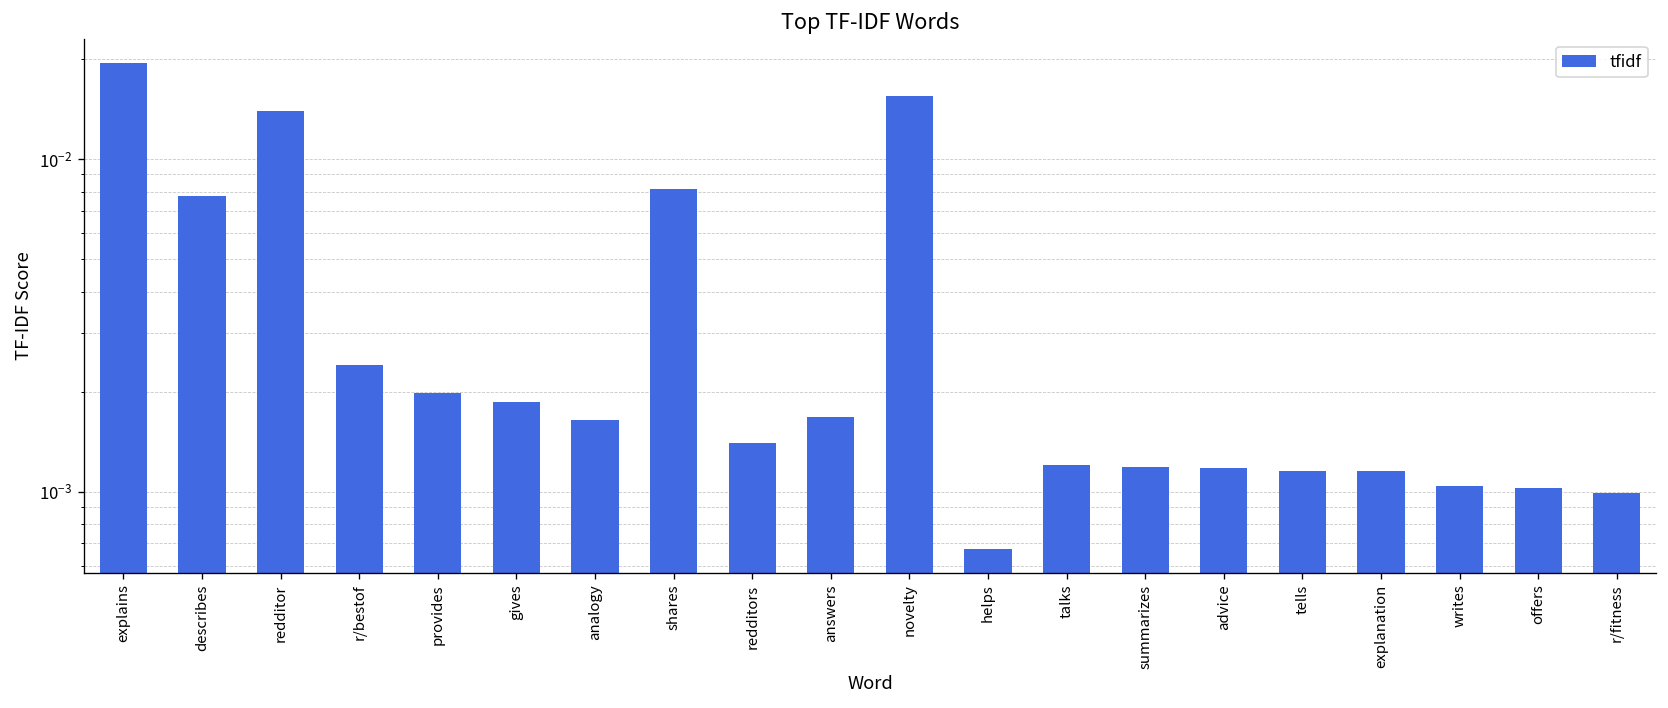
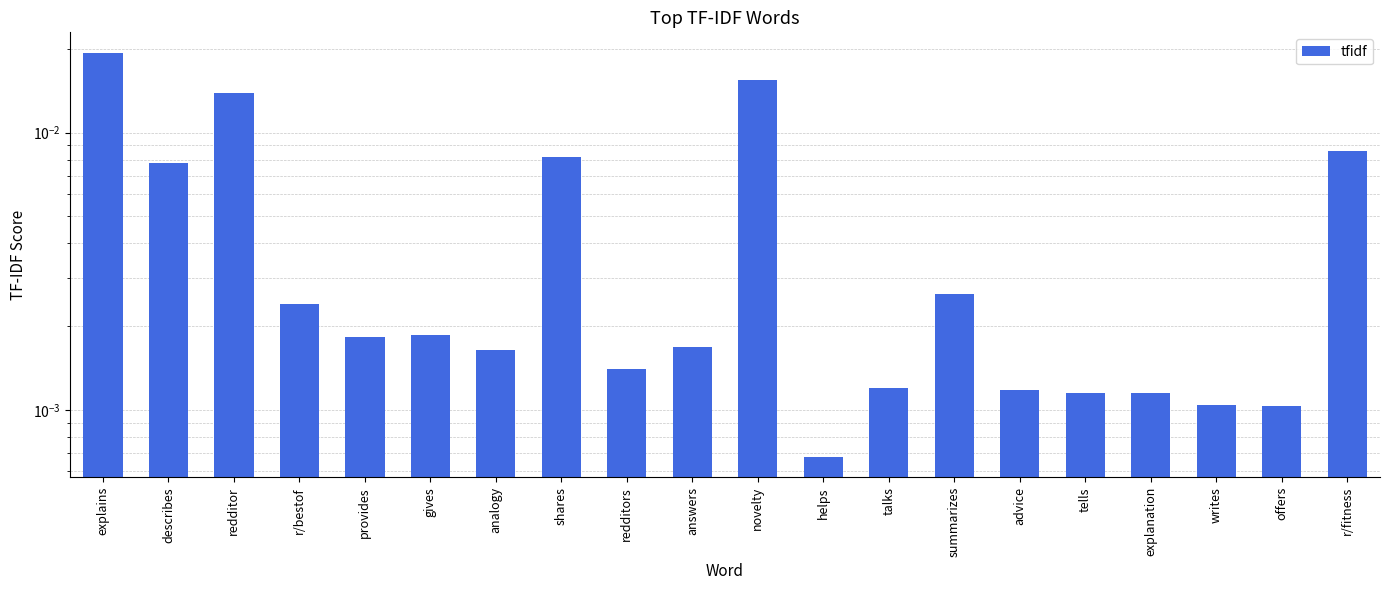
  {
    "explains": 0.019,
    "describes": 0.0077,
    "redditor": 0.014,
    "r/bestof": 0.0024,
-   "provides": 0.0020,
+   "provides": 0.0018,
    "gives": 0.0019,
    "analogy": 0.0016,
    "shares": 0.0082,
    "redditors": 0.0014,
    "answers": 0.0017,
    "novelty": 0.015,
    "helps": 0.00068,
    "talks": 0.00120,
-   "summarizes": 0.00119,
+   "summarizes": 0.0026,
    "advice": 0.00118,
    "tells": 0.00115,
    "explanation": 0.00115,
    "writes": 0.00104,
    "offers": 0.00103,
-   "r/fitness": 0.00099
+   "r/fitness": 0.0086
  }
